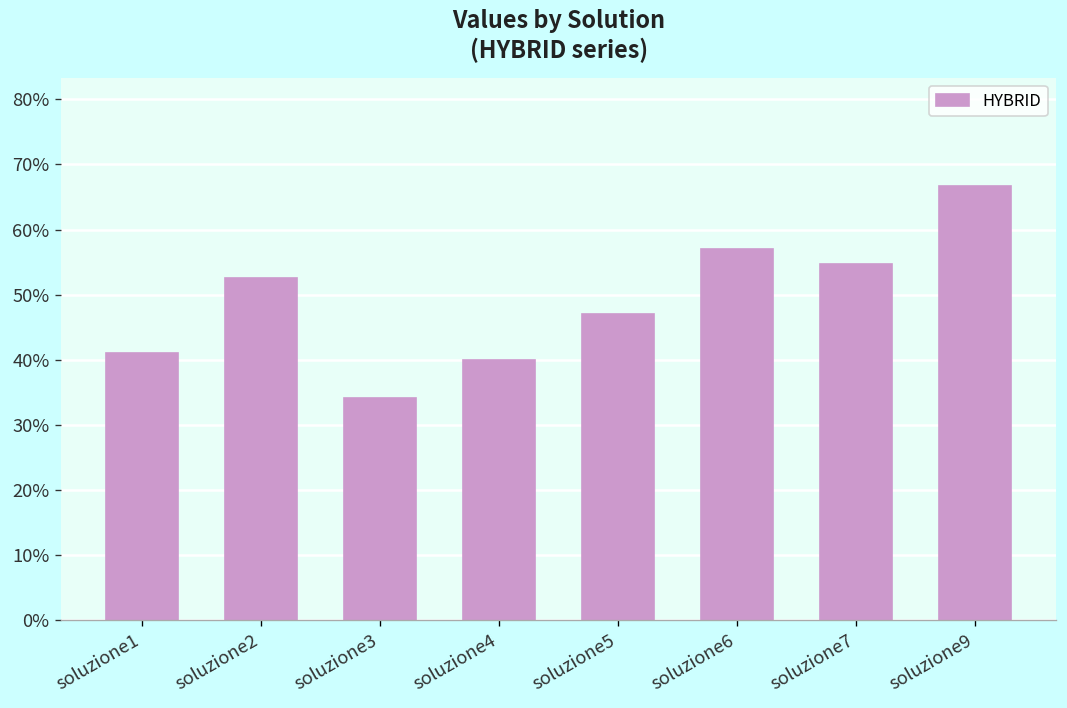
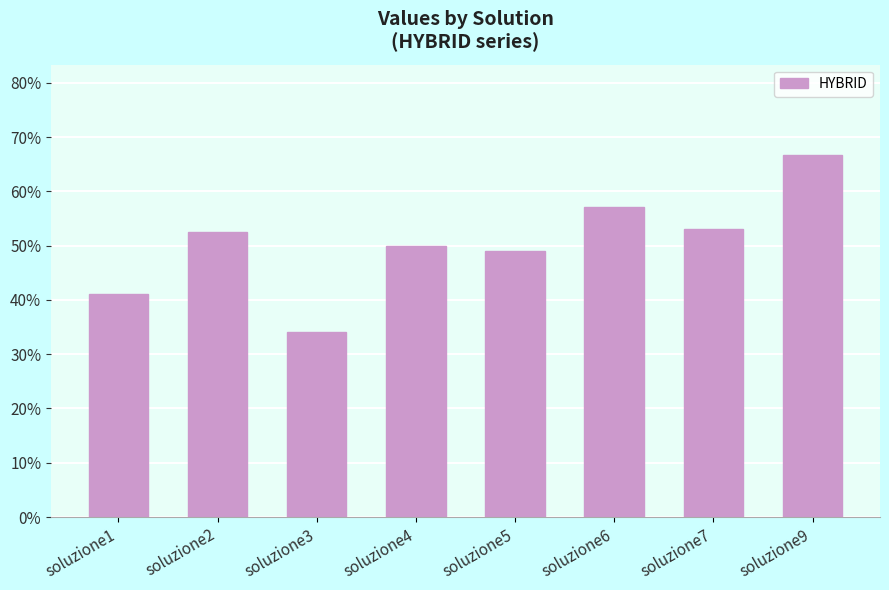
  {
    "soluzione1": "41%",
    "soluzione2": "53%",
    "soluzione3": "34%",
-   "soluzione4": "40%",
-   "soluzione5": "47%",
+   "soluzione4": "50%",
+   "soluzione5": "49%",
    "soluzione6": "57%",
-   "soluzione7": "55%",
+   "soluzione7": "53%",
    "soluzione9": "67%"
  }
